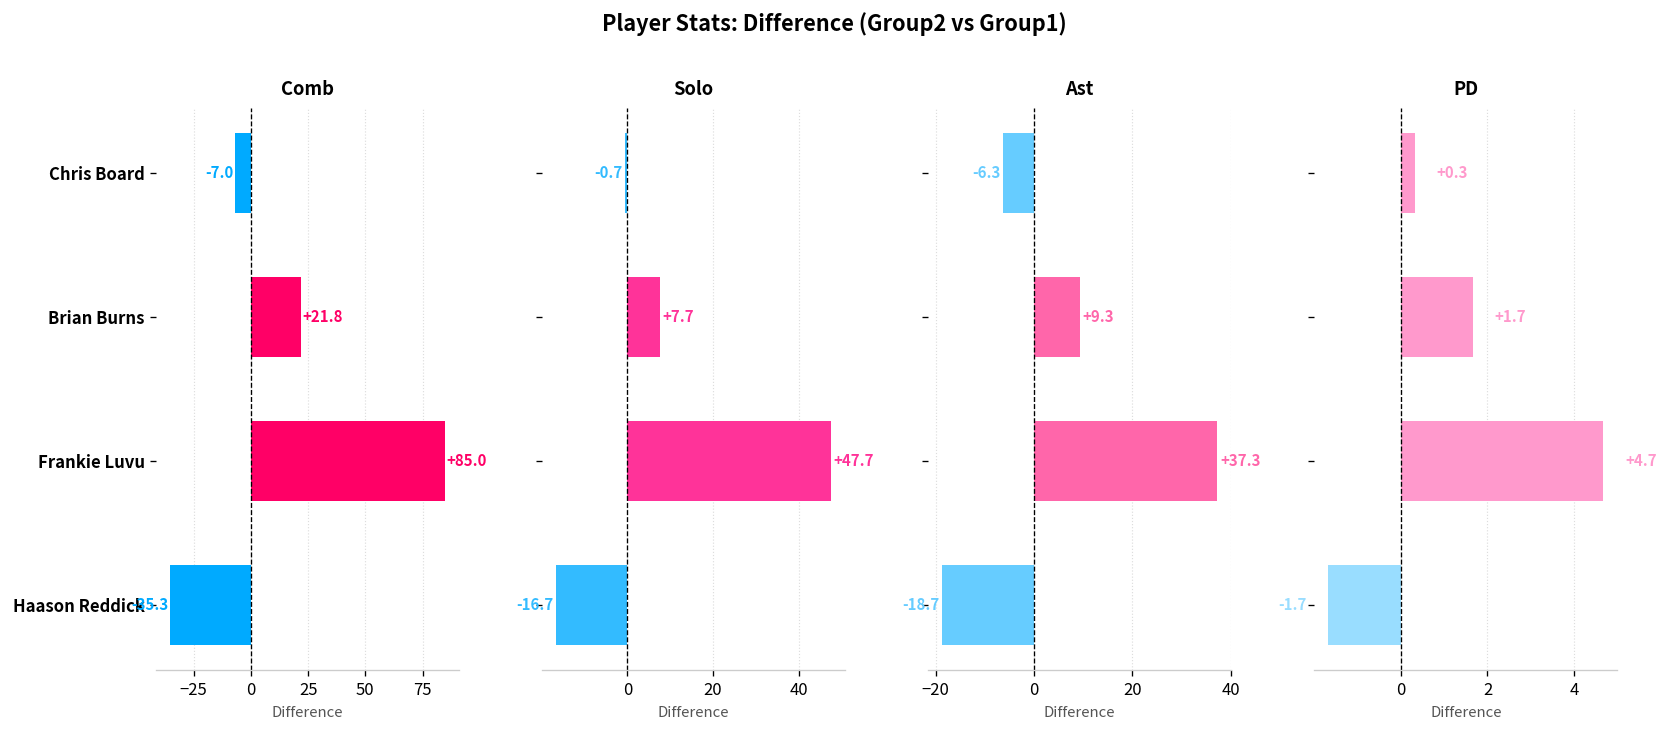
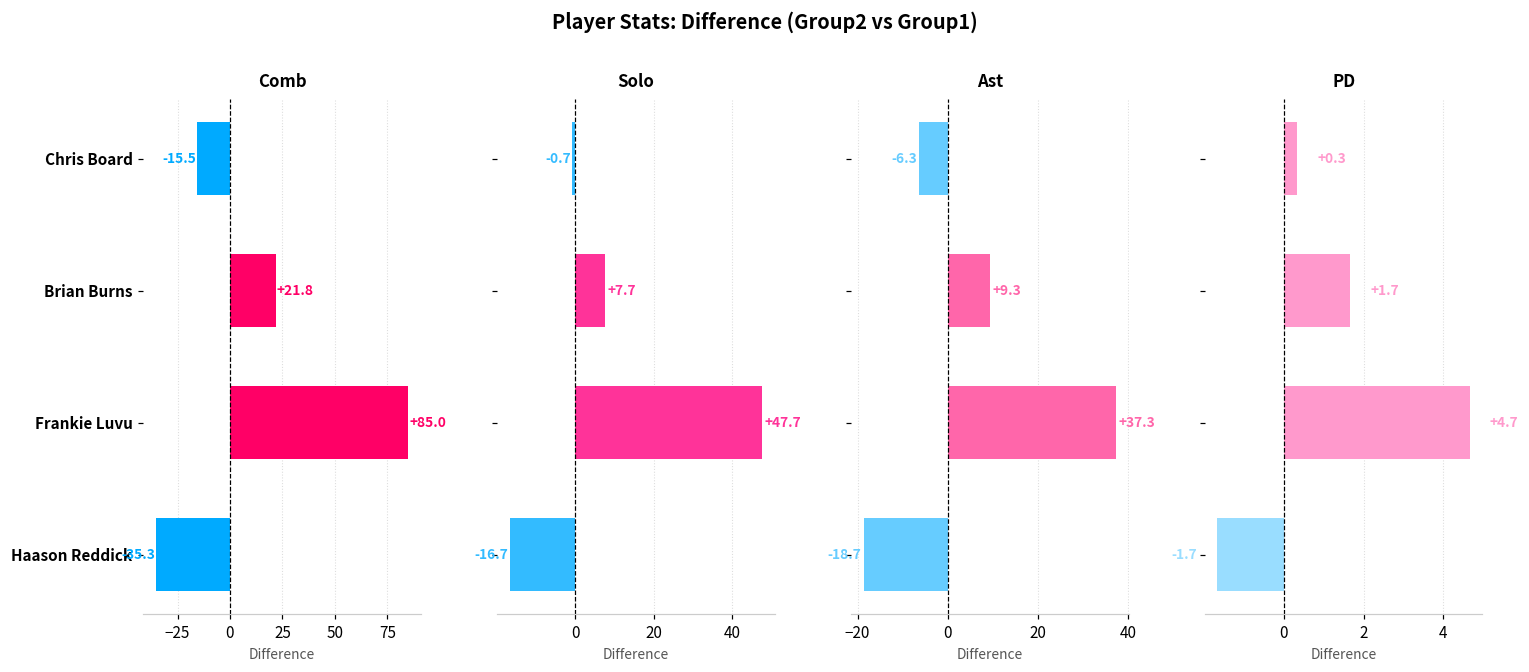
  {
    "Comb": {
-     "Chris Board": "-7.0",
+     "Chris Board": "-15.5",
      "Brian Burns": "+21.8",
      "Frankie Luvu": "+85.0",
      "Haason Reddick": "-35.3"
    }
  }
